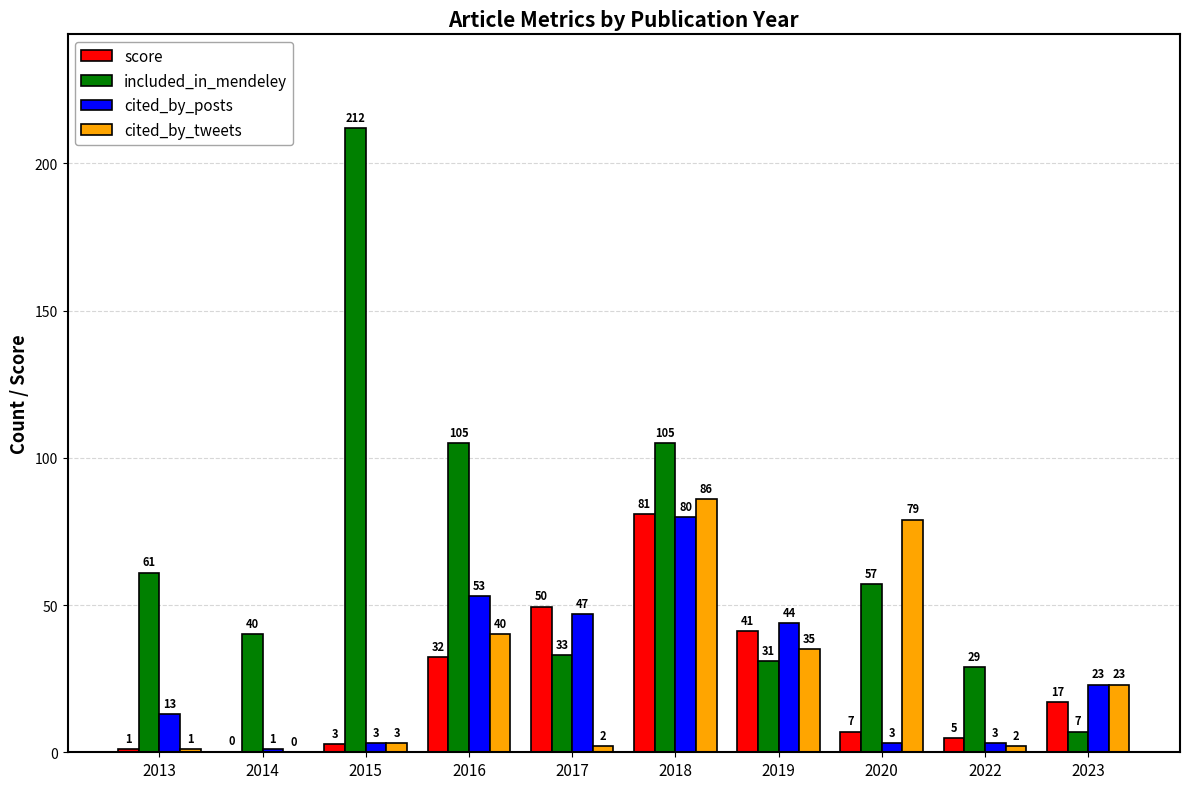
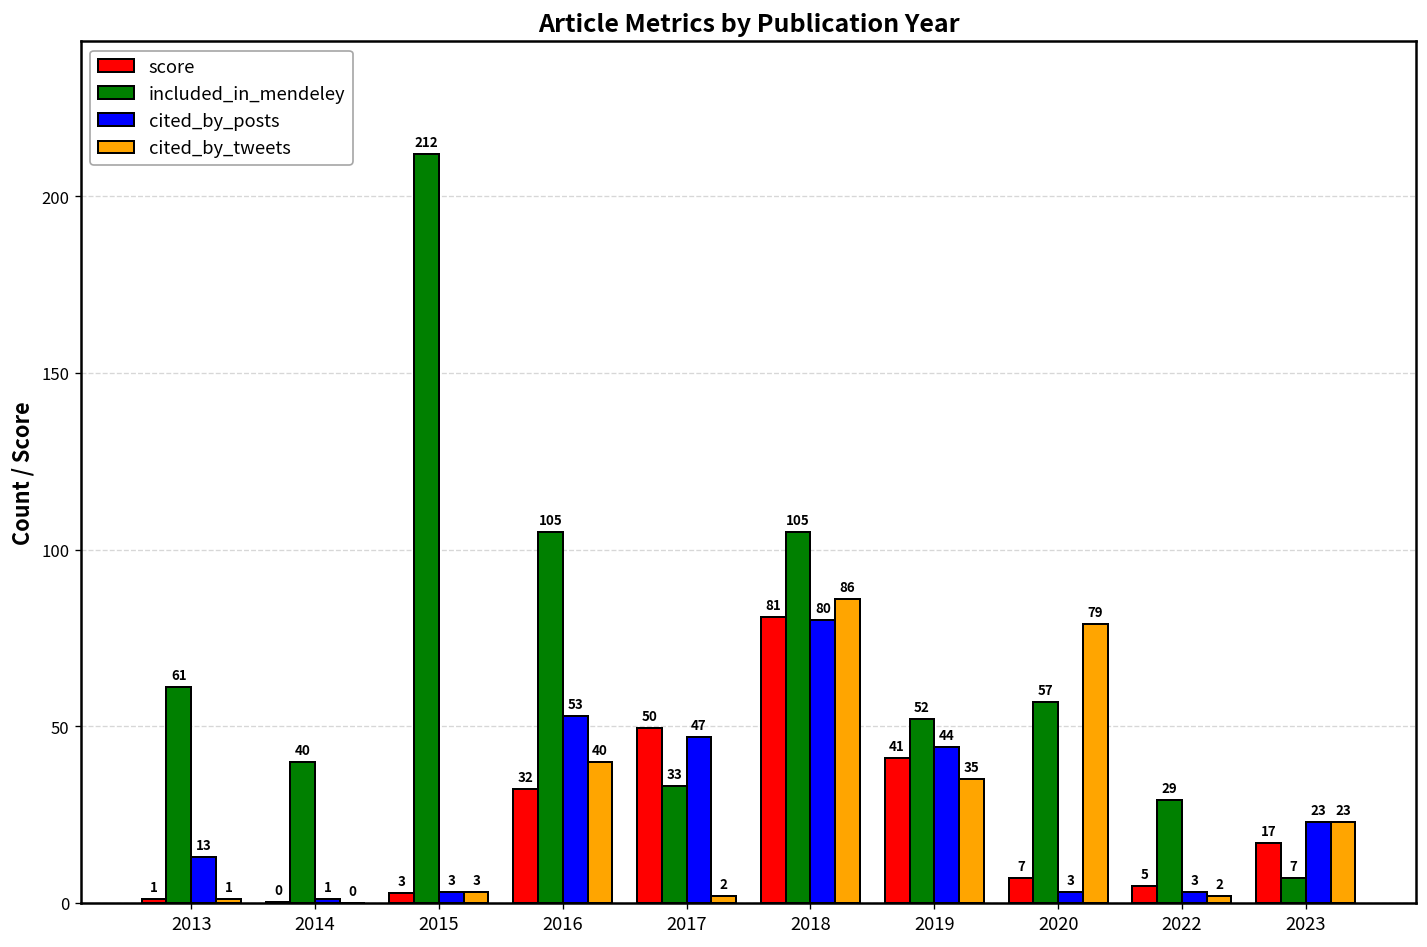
  {
    "score": {
      "2013": 1,
      "2014": 0,
      "2015": 3,
      "2016": 32,
      "2017": 50,
      "2018": 81,
      "2019": 41,
      "2020": 7,
      "2022": 5,
      "2023": 17
    },
    "included_in_mendeley": {
      "2013": 61,
      "2014": 40,
      "2015": 212,
      "2016": 105,
      "2017": 33,
      "2018": 105,
-     "2019": 31,
+     "2019": 52,
      "2020": 57,
      "2022": 29,
      "2023": 7
    },
    "cited_by_posts": {
      "2013": 13,
      "2014": 1,
      "2015": 3,
      "2016": 53,
      "2017": 47,
      "2018": 80,
      "2019": 44,
      "2020": 3,
      "2022": 3,
      "2023": 23
    },
    "cited_by_tweets": {
      "2013": 1,
      "2014": 0,
      "2015": 3,
      "2016": 40,
      "2017": 2,
      "2018": 86,
      "2019": 35,
      "2020": 79,
      "2022": 2,
      "2023": 23
    }
  }
